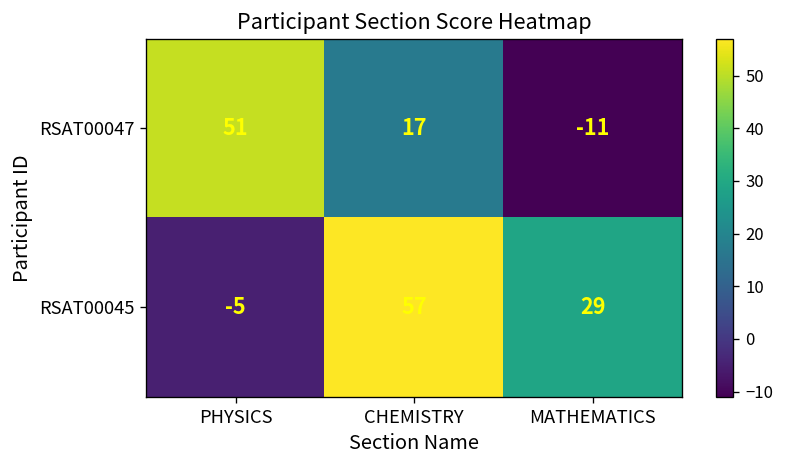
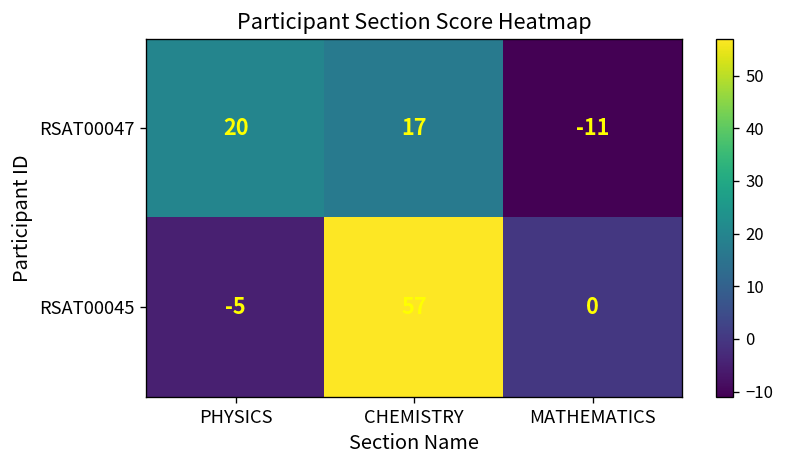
  {
    "RSAT00047": {
-     "PHYSICS": 51,
+     "PHYSICS": 20,
      "CHEMISTRY": 17,
      "MATHEMATICS": -11
    },
    "RSAT00045": {
      "PHYSICS": -5,
-     "MATHEMATICS": 29
+     "MATHEMATICS": 0
    }
  }
